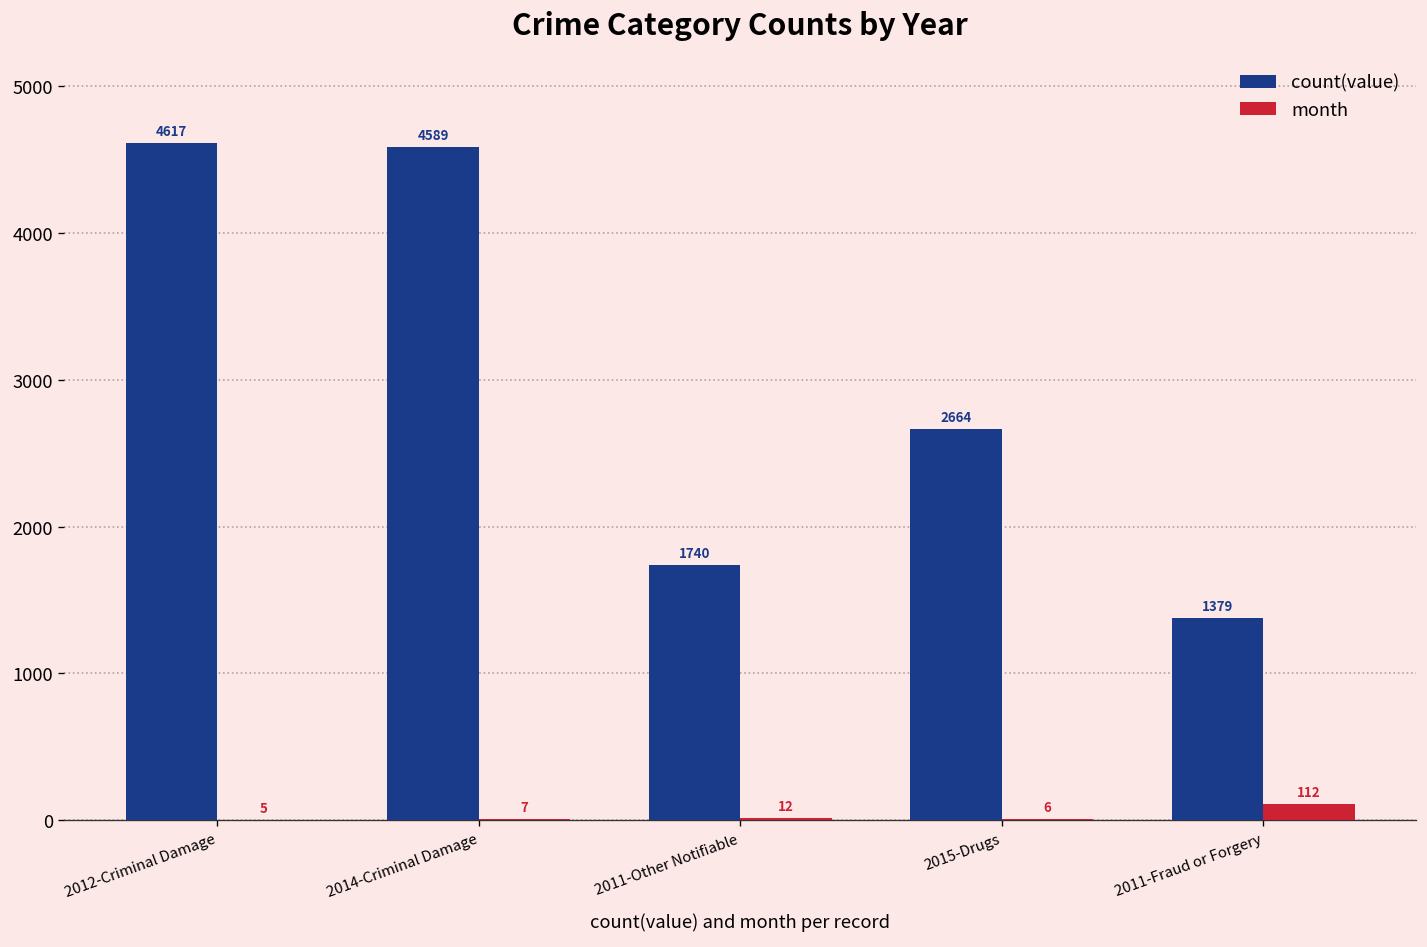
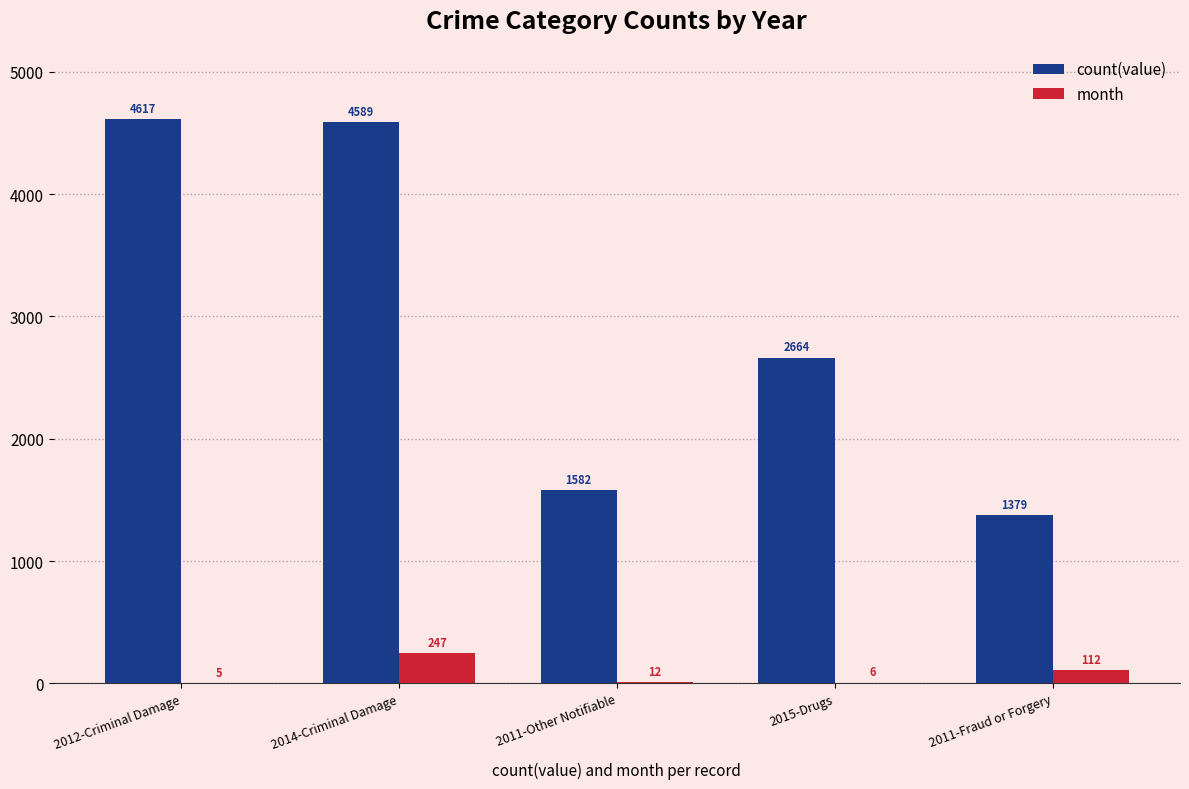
  {
    "count(value)": {
      "2012-Criminal Damage": 4617,
      "2014-Criminal Damage": 4589,
-     "2011-Other Notifiable": 1740,
+     "2011-Other Notifiable": 1582,
      "2015-Drugs": 2664,
      "2011-Fraud or Forgery": 1379
    },
    "month": {
      "2012-Criminal Damage": 5,
-     "2014-Criminal Damage": 7,
+     "2014-Criminal Damage": 247,
      "2011-Other Notifiable": 12,
      "2015-Drugs": 6,
      "2011-Fraud or Forgery": 112
    }
  }
